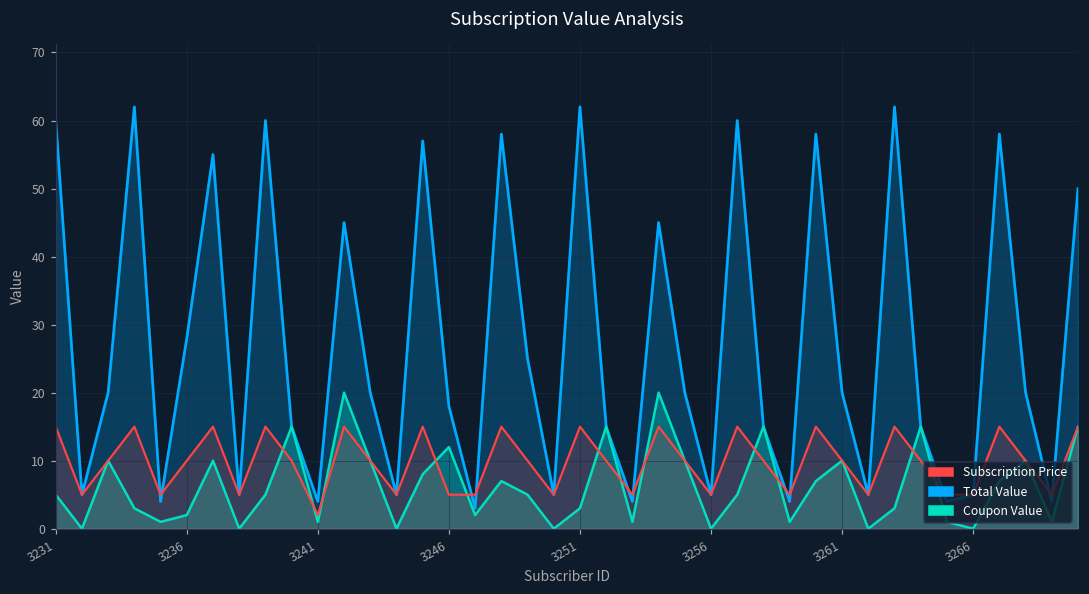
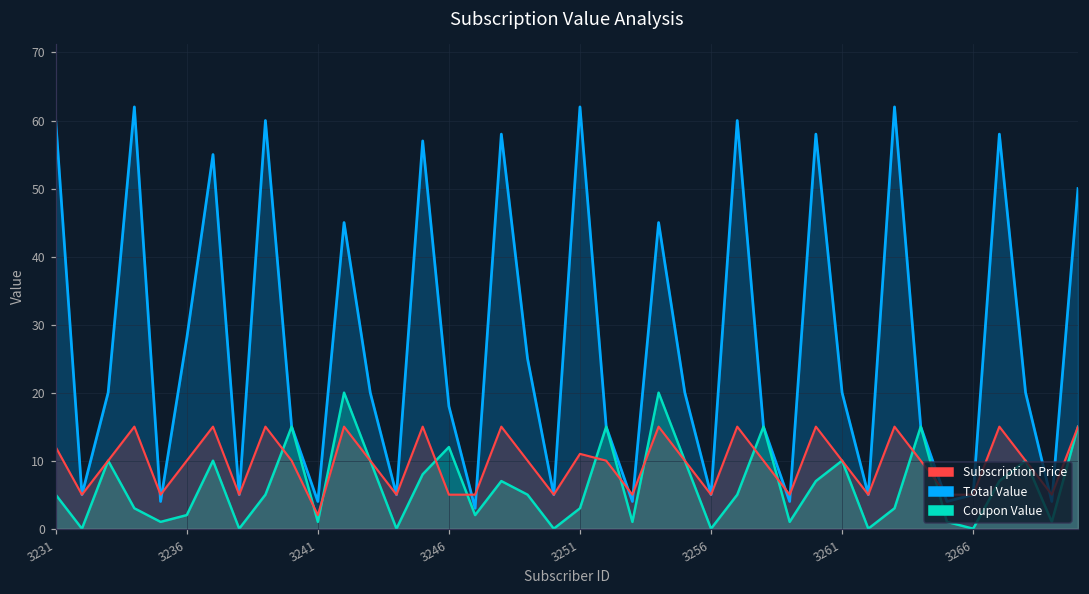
  {
    "Subscription Price": {
-     "3231": 15,
+     "3231": 12,
      "3236": 10,
      "3241": 2,
      "3246": 5,
-     "3251": 15
+     "3251": 11
    }
  }
